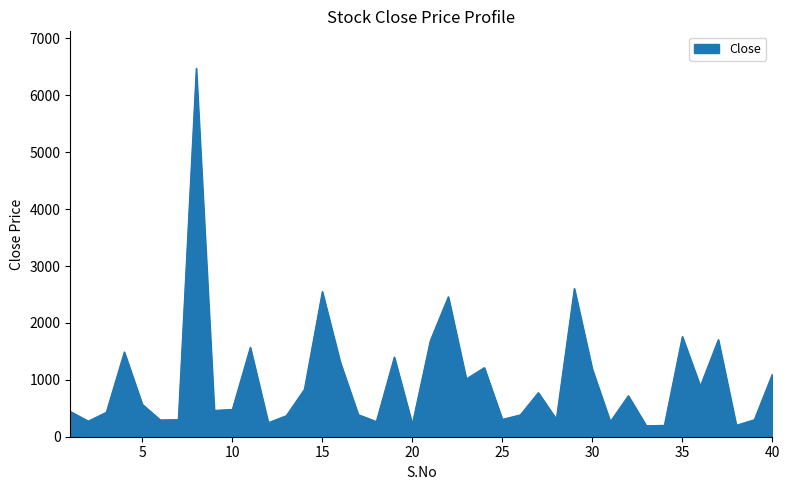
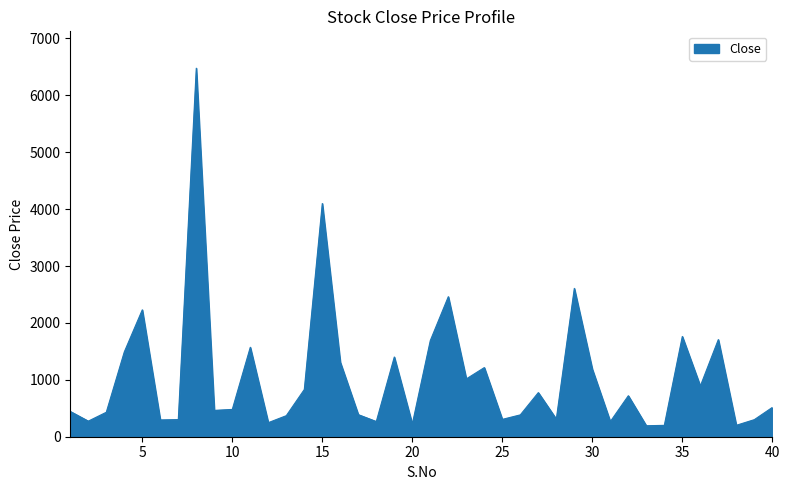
  {
-   "5": 600,
+   "5": 2200,
    "10": 500,
-   "15": 2600,
+   "15": 4100,
    "20": 200,
    "25": 300,
    "30": 1200,
    "35": 1800,
-   "40": 1100
+   "40": 500
  }
